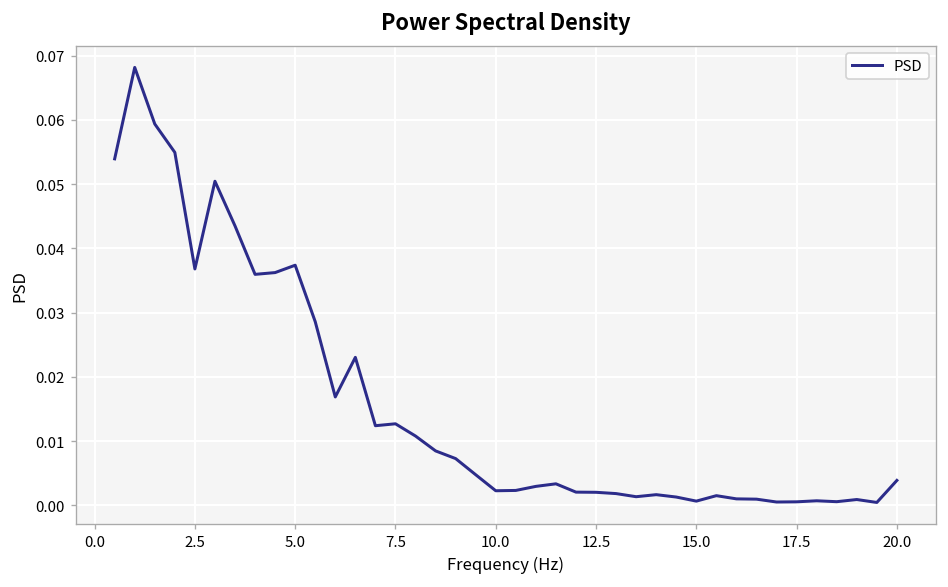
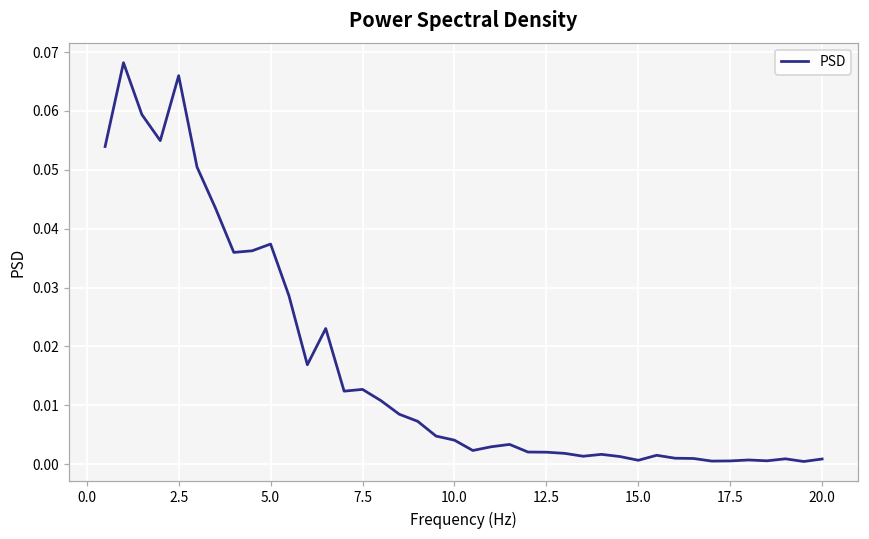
  {
-   "2.5": 0.037,
+   "2.5": 0.066,
    "5.0": 0.037,
    "7.5": 0.013,
-   "10.0": 0.002,
+   "10.0": 0.004,
    "12.5": 0.002,
    "15.0": 0.001,
    "17.5": 0.001,
-   "20.0": 0.004
+   "20.0": 0.001
  }
